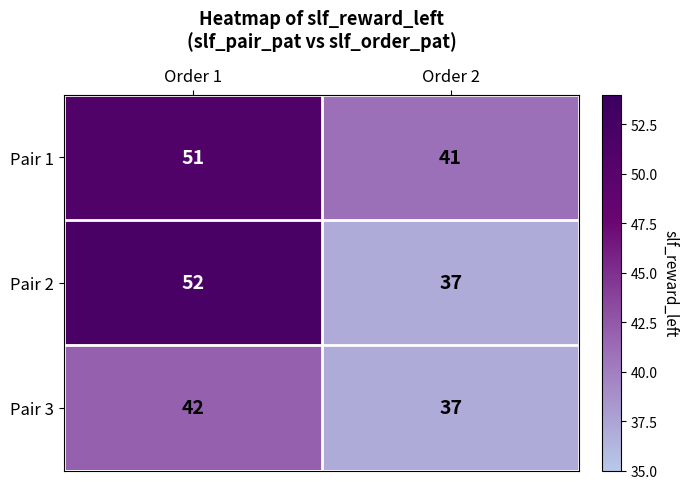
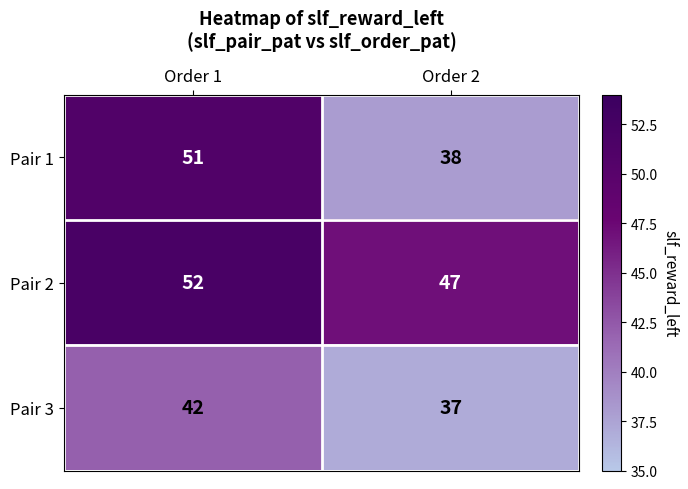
  {
    "Pair 1": {
      "Order 1": 51,
-     "Order 2": 41
+     "Order 2": 38
    },
    "Pair 2": {
      "Order 1": 52,
-     "Order 2": 37
+     "Order 2": 47
    },
    "Pair 3": {
      "Order 1": 42,
      "Order 2": 37
    }
  }
